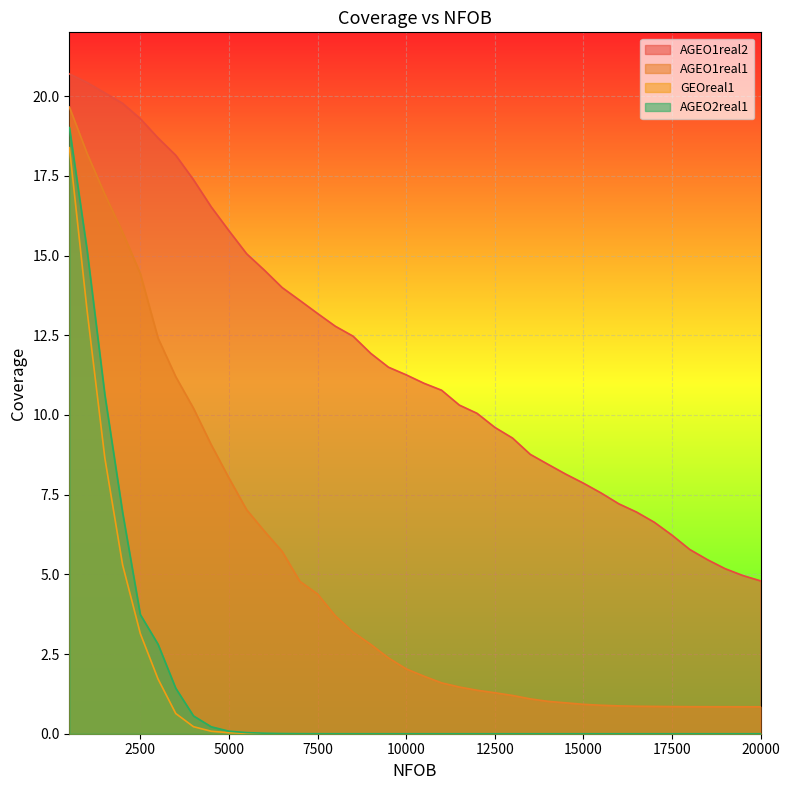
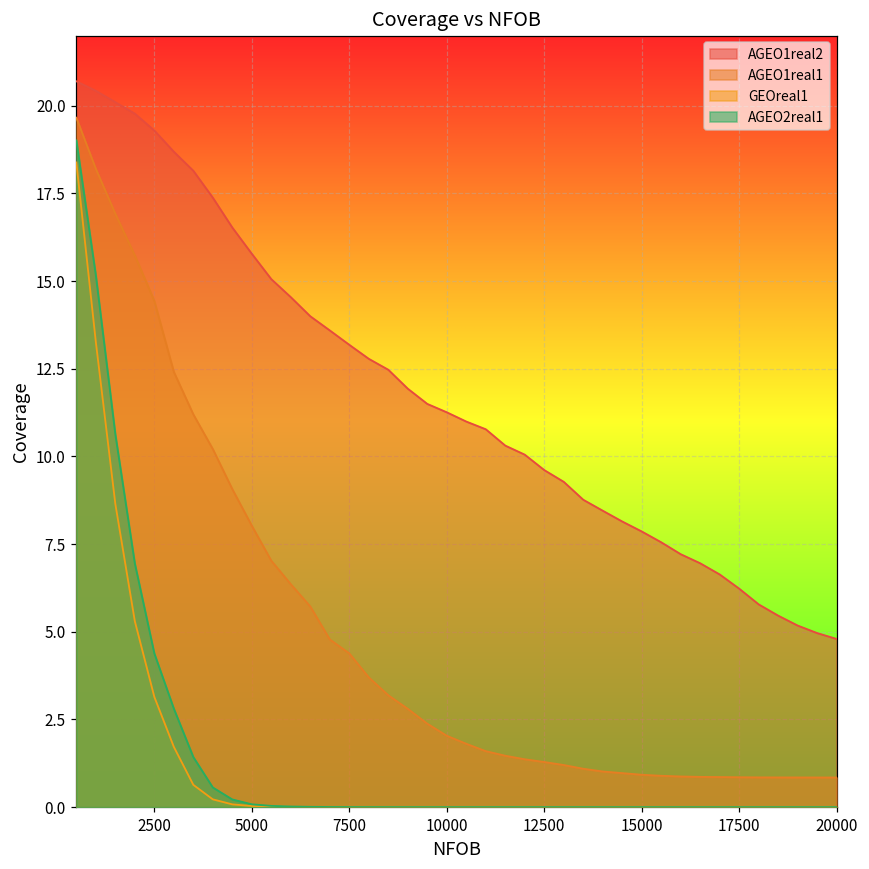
  {
    "AGEO2real1": {
-     "2500": 3.7
+     "2500": 4.4
    }
  }
